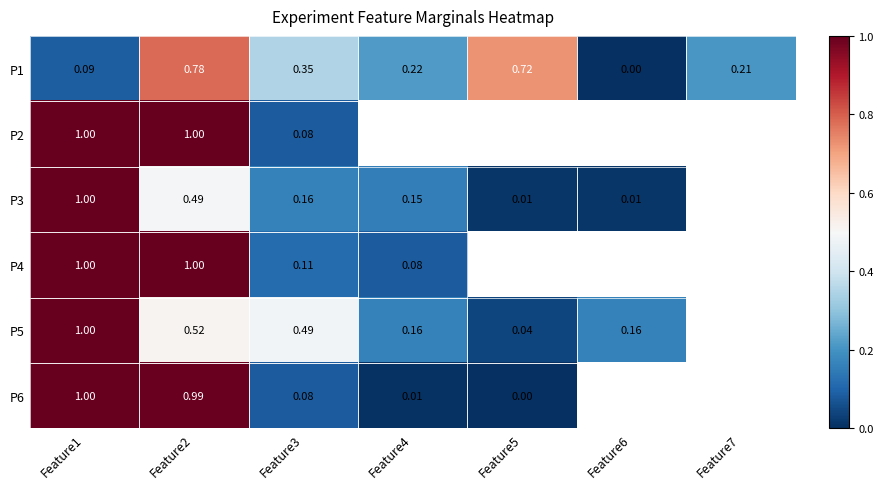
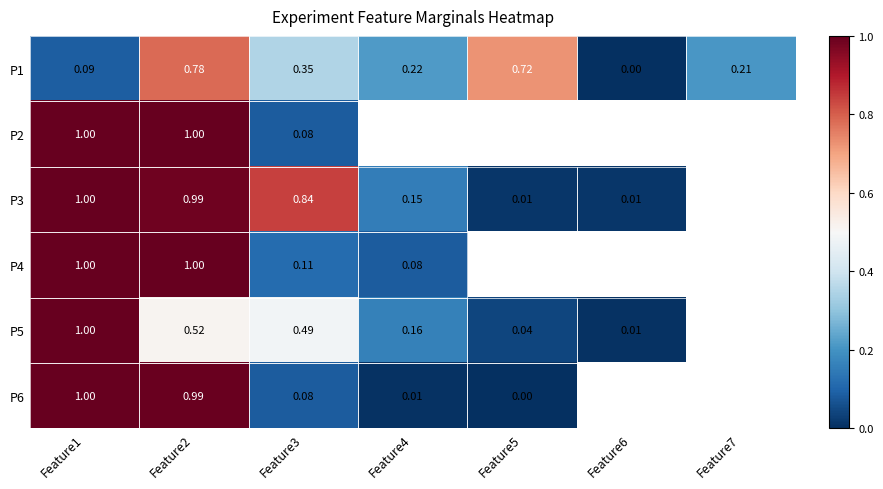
  {
    "P1": {
      "Feature1": 0.09,
      "Feature2": 0.78,
      "Feature3": 0.35,
      "Feature4": 0.22,
      "Feature5": 0.72,
      "Feature6": 0.00,
      "Feature7": 0.21
    },
    "P2": {
      "Feature1": 1.00,
      "Feature2": 1.00,
      "Feature3": 0.08
    },
    "P3": {
      "Feature1": 1.00,
-     "Feature2": 0.49,
-     "Feature3": 0.16,
+     "Feature2": 0.99,
+     "Feature3": 0.84,
      "Feature4": 0.15,
      "Feature5": 0.01,
      "Feature6": 0.01
    },
    "P4": {
      "Feature1": 1.00,
      "Feature2": 1.00,
      "Feature3": 0.11,
      "Feature4": 0.08
    },
    "P5": {
      "Feature1": 1.00,
      "Feature2": 0.52,
      "Feature3": 0.49,
      "Feature4": 0.16,
      "Feature5": 0.04,
-     "Feature6": 0.16
+     "Feature6": 0.01
    },
    "P6": {
      "Feature1": 1.00,
      "Feature2": 0.99,
      "Feature3": 0.08,
      "Feature4": 0.01,
      "Feature5": 0.00
    }
  }
